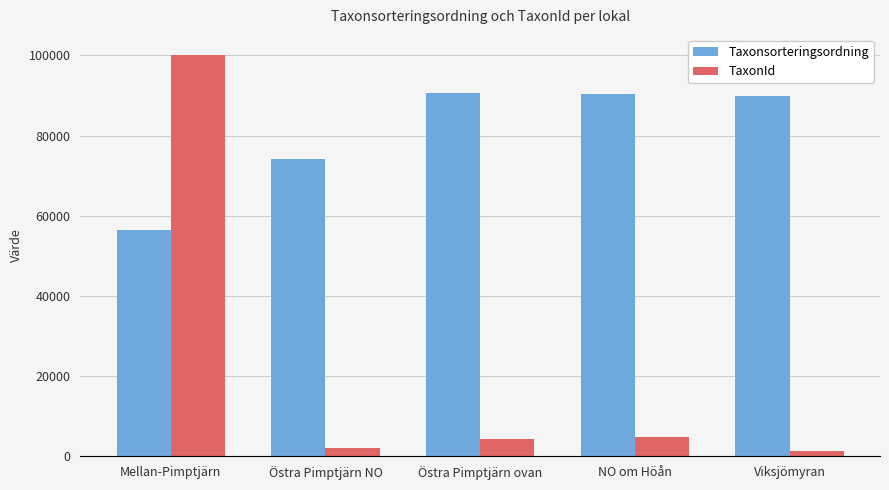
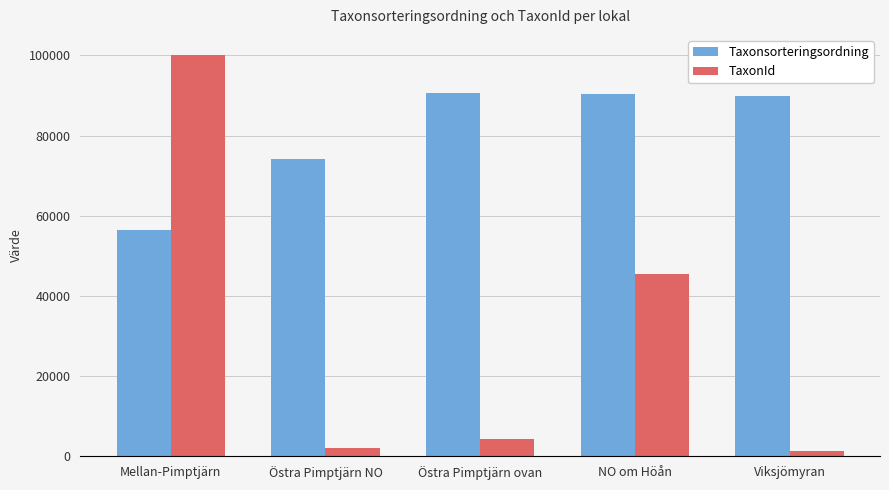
  {
    "Taxonsorteringsordning": {
      "Mellan-Pimptjärn": 56000,
      "Östra Pimptjärn NO": 74000,
      "Östra Pimptjärn ovan": 91000,
      "NO om Höån": 90000,
      "Viksjömyran": 90000
    },
    "TaxonId": {
      "Mellan-Pimptjärn": 100000,
      "Östra Pimptjärn NO": 2000,
      "Östra Pimptjärn ovan": 4000,
-     "NO om Höån": 5000,
+     "NO om Höån": 45000,
      "Viksjömyran": 1000
    }
  }
